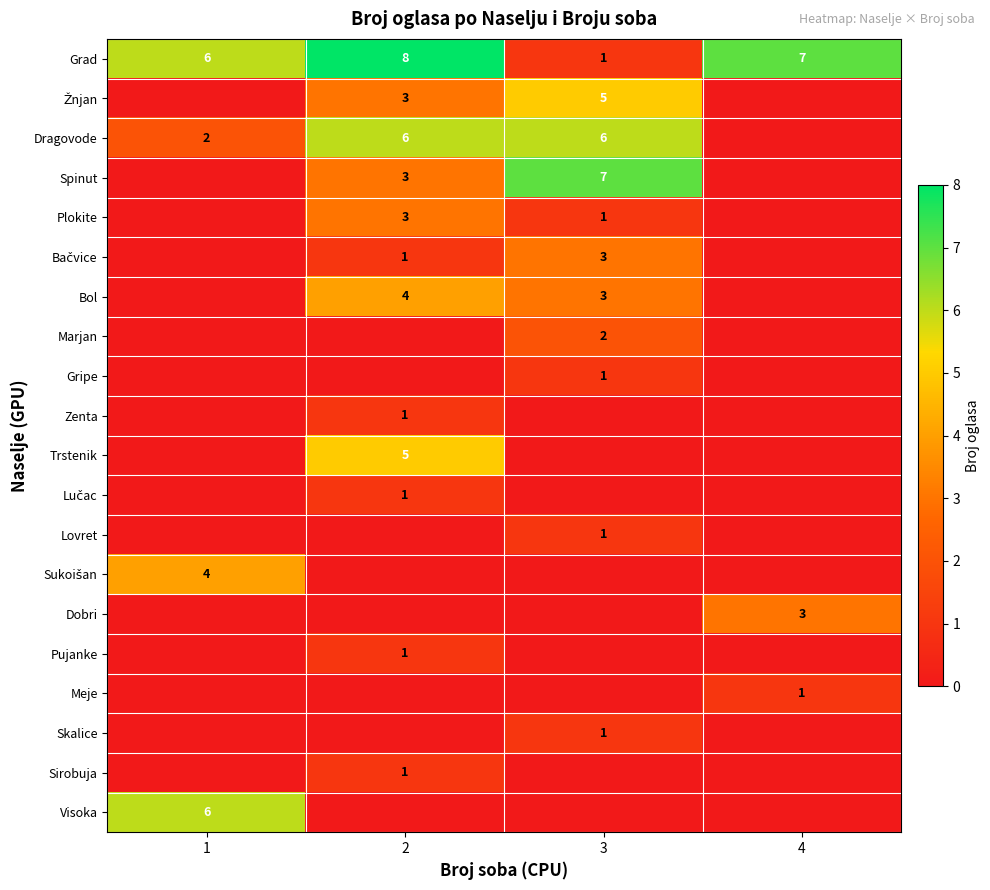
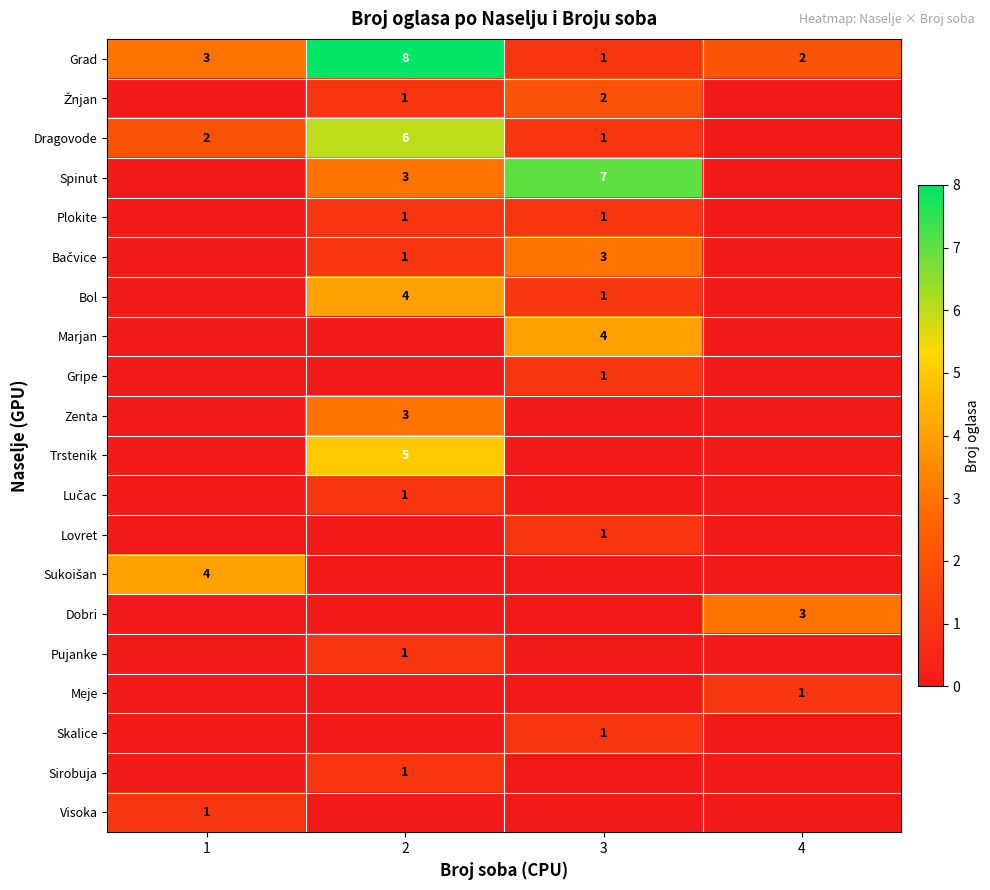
  {
    "Grad": {
-     "1": 6,
+     "1": 3,
      "2": 8,
      "3": 1,
-     "4": 7
+     "4": 2
    },
    "Žnjan": {
-     "2": 3,
-     "3": 5
+     "2": 1,
+     "3": 2
    },
    "Dragovode": {
      "1": 2,
      "2": 6,
-     "3": 6
+     "3": 1
    },
    "Spinut": {
      "2": 3,
      "3": 7
    },
    "Plokite": {
-     "2": 3,
+     "2": 1,
      "3": 1
    },
    "Bačvice": {
      "2": 1,
      "3": 3
    },
    "Bol": {
      "2": 4,
-     "3": 3
+     "3": 1
    },
    "Marjan": {
-     "3": 2
+     "3": 4
    },
    "Gripe": {
      "3": 1
    },
    "Zenta": {
-     "2": 1
+     "2": 3
    },
    "Trstenik": {
      "2": 5
    },
    "Lučac": {
      "2": 1
    },
    "Lovret": {
      "3": 1
    },
    "Sukoišan": {
      "1": 4
    },
    "Dobri": {
      "4": 3
    },
    "Pujanke": {
      "2": 1
    },
    "Meje": {
      "4": 1
    },
    "Skalice": {
      "3": 1
    },
    "Sirobuja": {
      "2": 1
    },
    "Visoka": {
-     "1": 6
+     "1": 1
    }
  }
